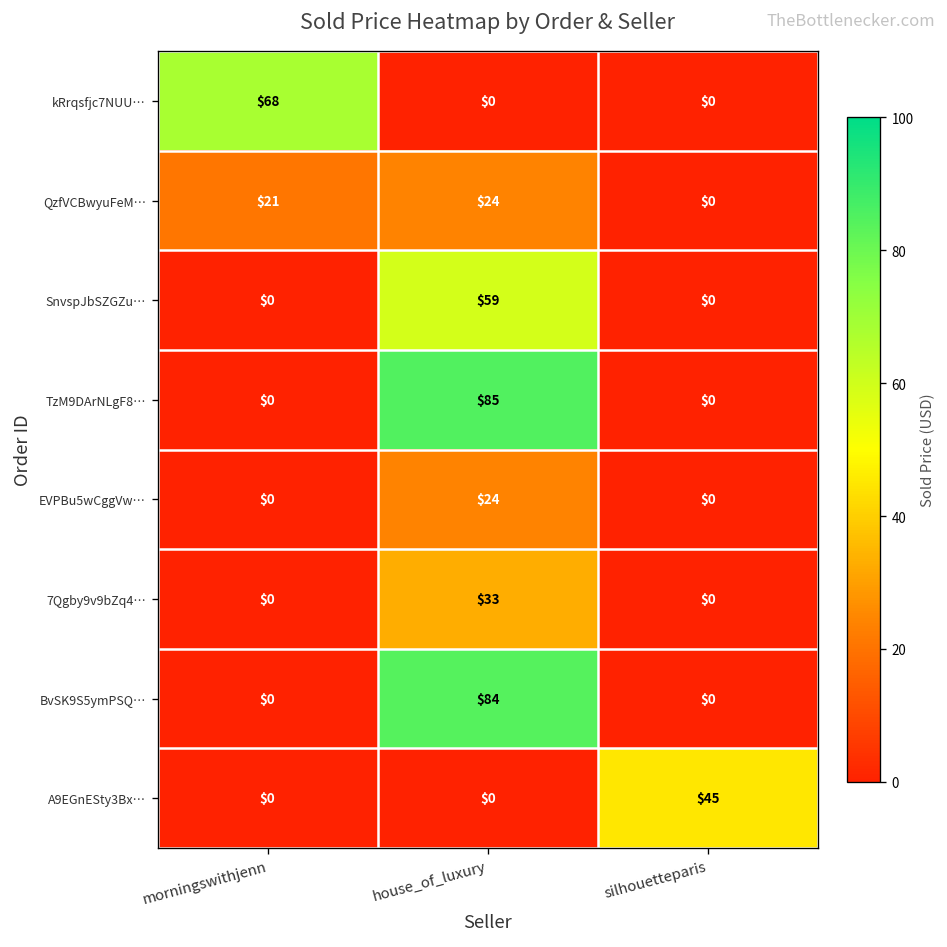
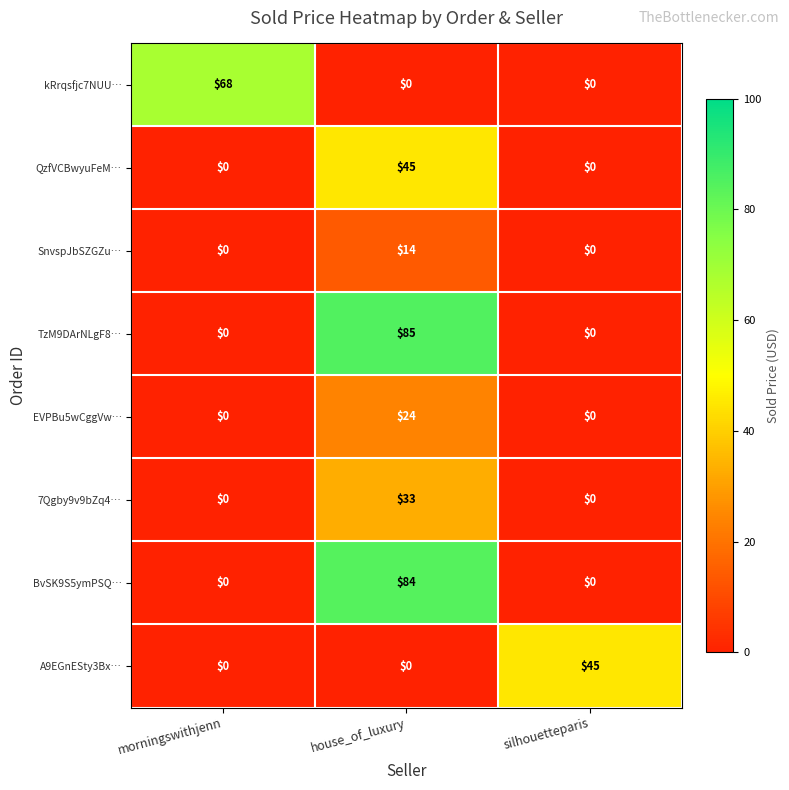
  {
    "kRrqsfjc7NUU…": {
      "morningswithjenn": "$68",
      "house_of_luxury": "$0",
      "silhouetteparis": "$0"
    },
    "QzfVCBwyuFeM…": {
-     "morningswithjenn": "$21",
-     "house_of_luxury": "$24",
+     "morningswithjenn": "$0",
+     "house_of_luxury": "$45",
      "silhouetteparis": "$0"
    },
    "SnvspJbSZGZu…": {
      "morningswithjenn": "$0",
-     "house_of_luxury": "$59",
+     "house_of_luxury": "$14",
      "silhouetteparis": "$0"
    },
    "TzM9DArNLgF8…": {
      "morningswithjenn": "$0",
      "house_of_luxury": "$85",
      "silhouetteparis": "$0"
    },
    "EVPBu5wCggVw…": {
      "morningswithjenn": "$0",
      "house_of_luxury": "$24",
      "silhouetteparis": "$0"
    },
    "7Qgby9v9bZq4…": {
      "morningswithjenn": "$0",
      "house_of_luxury": "$33",
      "silhouetteparis": "$0"
    },
    "BvSK9S5ymPSQ…": {
      "morningswithjenn": "$0",
      "house_of_luxury": "$84",
      "silhouetteparis": "$0"
    },
    "A9EGnESty3Bx…": {
      "morningswithjenn": "$0",
      "house_of_luxury": "$0",
      "silhouetteparis": "$45"
    }
  }
